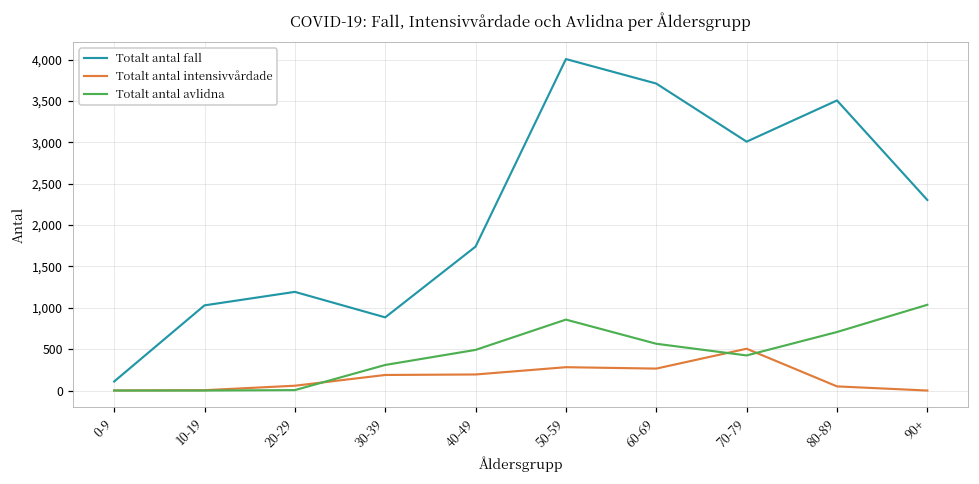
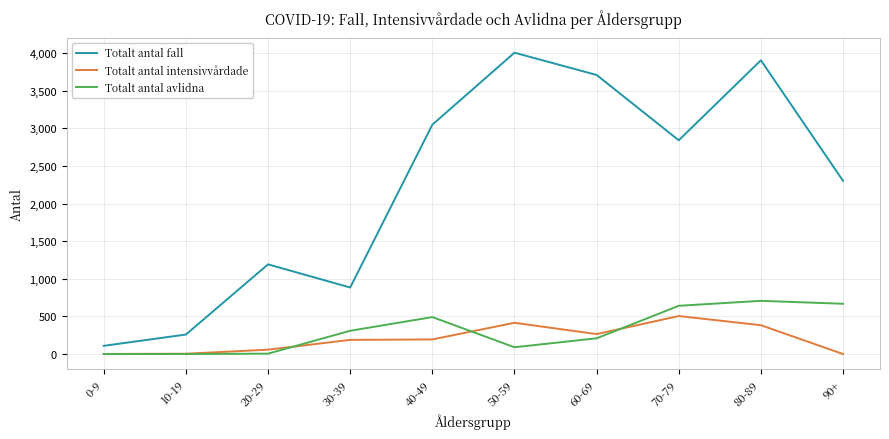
  {
    "Totalt antal fall": {
      "0-9": "100",
-     "10-19": "1,000",
+     "10-19": "300",
      "20-29": "1,200",
      "30-39": "900",
-     "40-49": "1,700",
+     "40-49": "3,000",
      "50-59": "4,000",
      "60-69": "3,700",
-     "70-79": "3,000",
-     "80-89": "3,500",
+     "70-79": "2,800",
+     "80-89": "3,900",
      "90+": "2,300"
    },
    "Totalt antal intensivvårdade": {
      "20-29": "100",
      "30-39": "200",
      "40-49": "200",
-     "50-59": "300",
+     "50-59": "400",
      "60-69": "300",
      "70-79": "500",
-     "80-89": "100",
+     "80-89": "400",
      "90+": "0"
    },
    "Totalt antal avlidna": {
      "20-29": "0",
      "30-39": "300",
      "40-49": "500",
-     "50-59": "900",
-     "60-69": "600",
-     "70-79": "400",
+     "50-59": "100",
+     "60-69": "200",
+     "70-79": "600",
      "80-89": "700",
-     "90+": "1,000"
+     "90+": "700"
    }
  }
